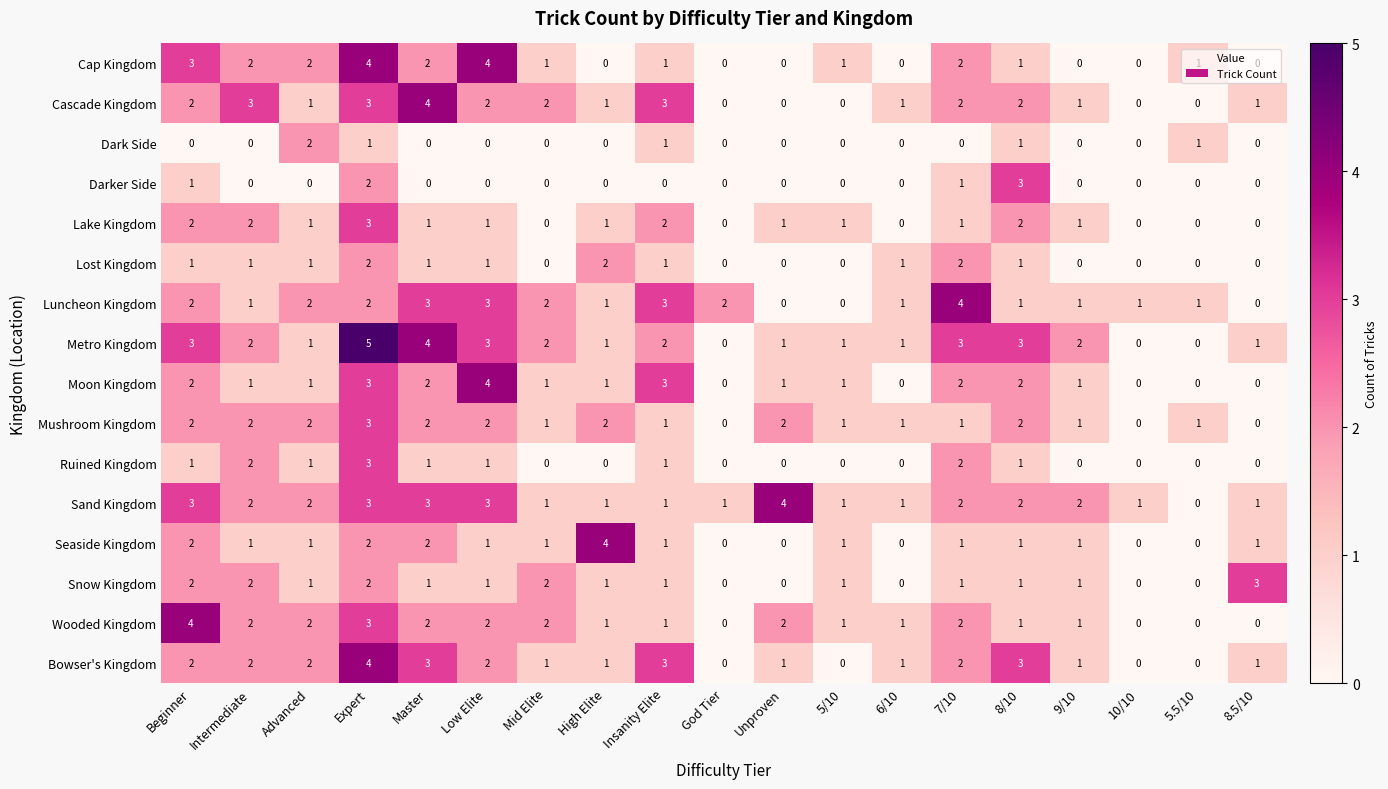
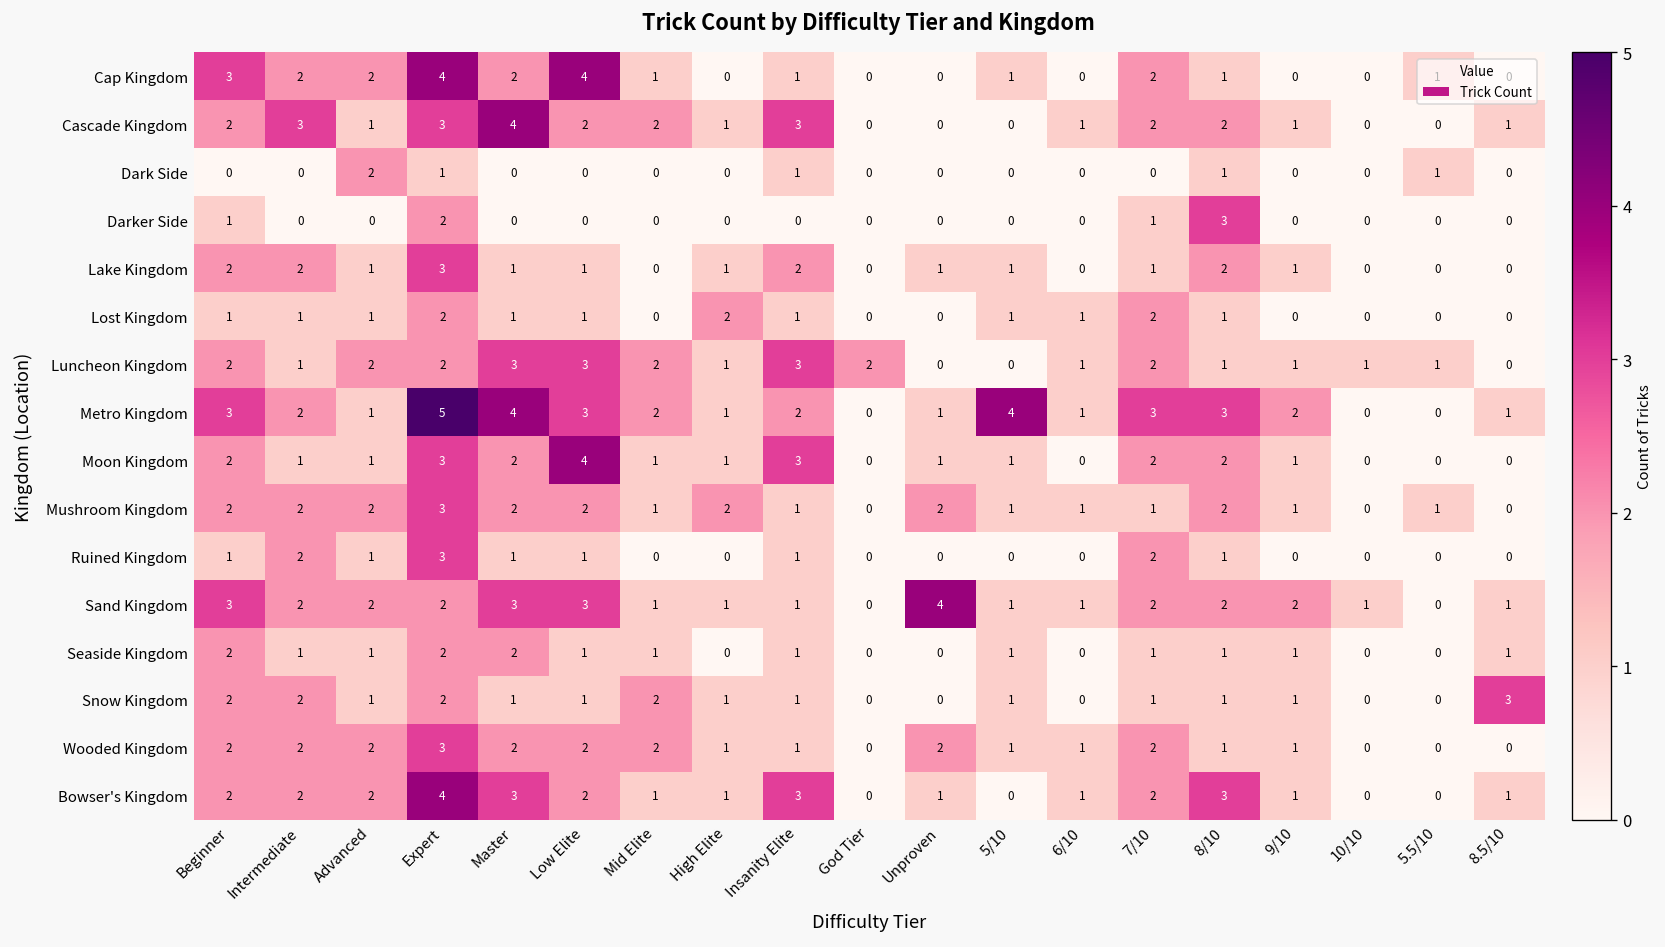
  {
    "Lost Kingdom": {
      "Beginner": 1,
      "Intermediate": 1,
      "Advanced": 1,
      "Expert": 2,
      "Master": 1,
      "Low Elite": 1,
      "Mid Elite": 0,
      "High Elite": 2,
      "Insanity Elite": 1,
      "God Tier": 0,
      "Unproven": 0,
-     "5/10": 0,
+     "5/10": 1,
      "6/10": 1,
      "7/10": 2,
      "8/10": 1,
      "9/10": 0,
      "10/10": 0,
      "5.5/10": 0,
      "8.5/10": 0
    },
    "Luncheon Kingdom": {
      "Beginner": 2,
      "Intermediate": 1,
      "Advanced": 2,
      "Expert": 2,
      "Master": 3,
      "Low Elite": 3,
      "Mid Elite": 2,
      "High Elite": 1,
      "Insanity Elite": 3,
      "God Tier": 2,
      "Unproven": 0,
      "5/10": 0,
      "6/10": 1,
-     "7/10": 4,
+     "7/10": 2,
      "8/10": 1,
      "9/10": 1,
      "10/10": 1,
      "5.5/10": 1,
      "8.5/10": 0
    },
    "Metro Kingdom": {
      "Beginner": 3,
      "Intermediate": 2,
      "Advanced": 1,
      "Expert": 5,
      "Master": 4,
      "Low Elite": 3,
      "Mid Elite": 2,
      "High Elite": 1,
      "Insanity Elite": 2,
      "God Tier": 0,
      "Unproven": 1,
-     "5/10": 1,
+     "5/10": 4,
      "6/10": 1,
      "7/10": 3,
      "8/10": 3,
      "9/10": 2,
      "10/10": 0,
      "5.5/10": 0,
      "8.5/10": 1
    },
    "Sand Kingdom": {
      "Beginner": 3,
      "Intermediate": 2,
      "Advanced": 2,
-     "Expert": 3,
+     "Expert": 2,
      "Master": 3,
      "Low Elite": 3,
      "Mid Elite": 1,
      "High Elite": 1,
      "Insanity Elite": 1,
-     "God Tier": 1,
+     "God Tier": 0,
      "Unproven": 4,
      "5/10": 1,
      "6/10": 1,
      "7/10": 2,
      "8/10": 2,
      "9/10": 2,
      "10/10": 1,
      "5.5/10": 0,
      "8.5/10": 1
    },
    "Seaside Kingdom": {
      "Beginner": 2,
      "Intermediate": 1,
      "Advanced": 1,
      "Expert": 2,
      "Master": 2,
      "Low Elite": 1,
      "Mid Elite": 1,
-     "High Elite": 4,
+     "High Elite": 0,
      "Insanity Elite": 1,
      "God Tier": 0,
      "Unproven": 0,
      "5/10": 1,
      "6/10": 0,
      "7/10": 1,
      "8/10": 1,
      "9/10": 1,
      "10/10": 0,
      "5.5/10": 0,
      "8.5/10": 1
    },
    "Wooded Kingdom": {
-     "Beginner": 4,
+     "Beginner": 2,
      "Intermediate": 2,
      "Advanced": 2,
      "Expert": 3,
      "Master": 2,
      "Low Elite": 2,
      "Mid Elite": 2,
      "High Elite": 1,
      "Insanity Elite": 1,
      "God Tier": 0,
      "Unproven": 2,
      "5/10": 1,
      "6/10": 1,
      "7/10": 2,
      "8/10": 1,
      "9/10": 1,
      "10/10": 0,
      "5.5/10": 0,
      "8.5/10": 0
    }
  }
